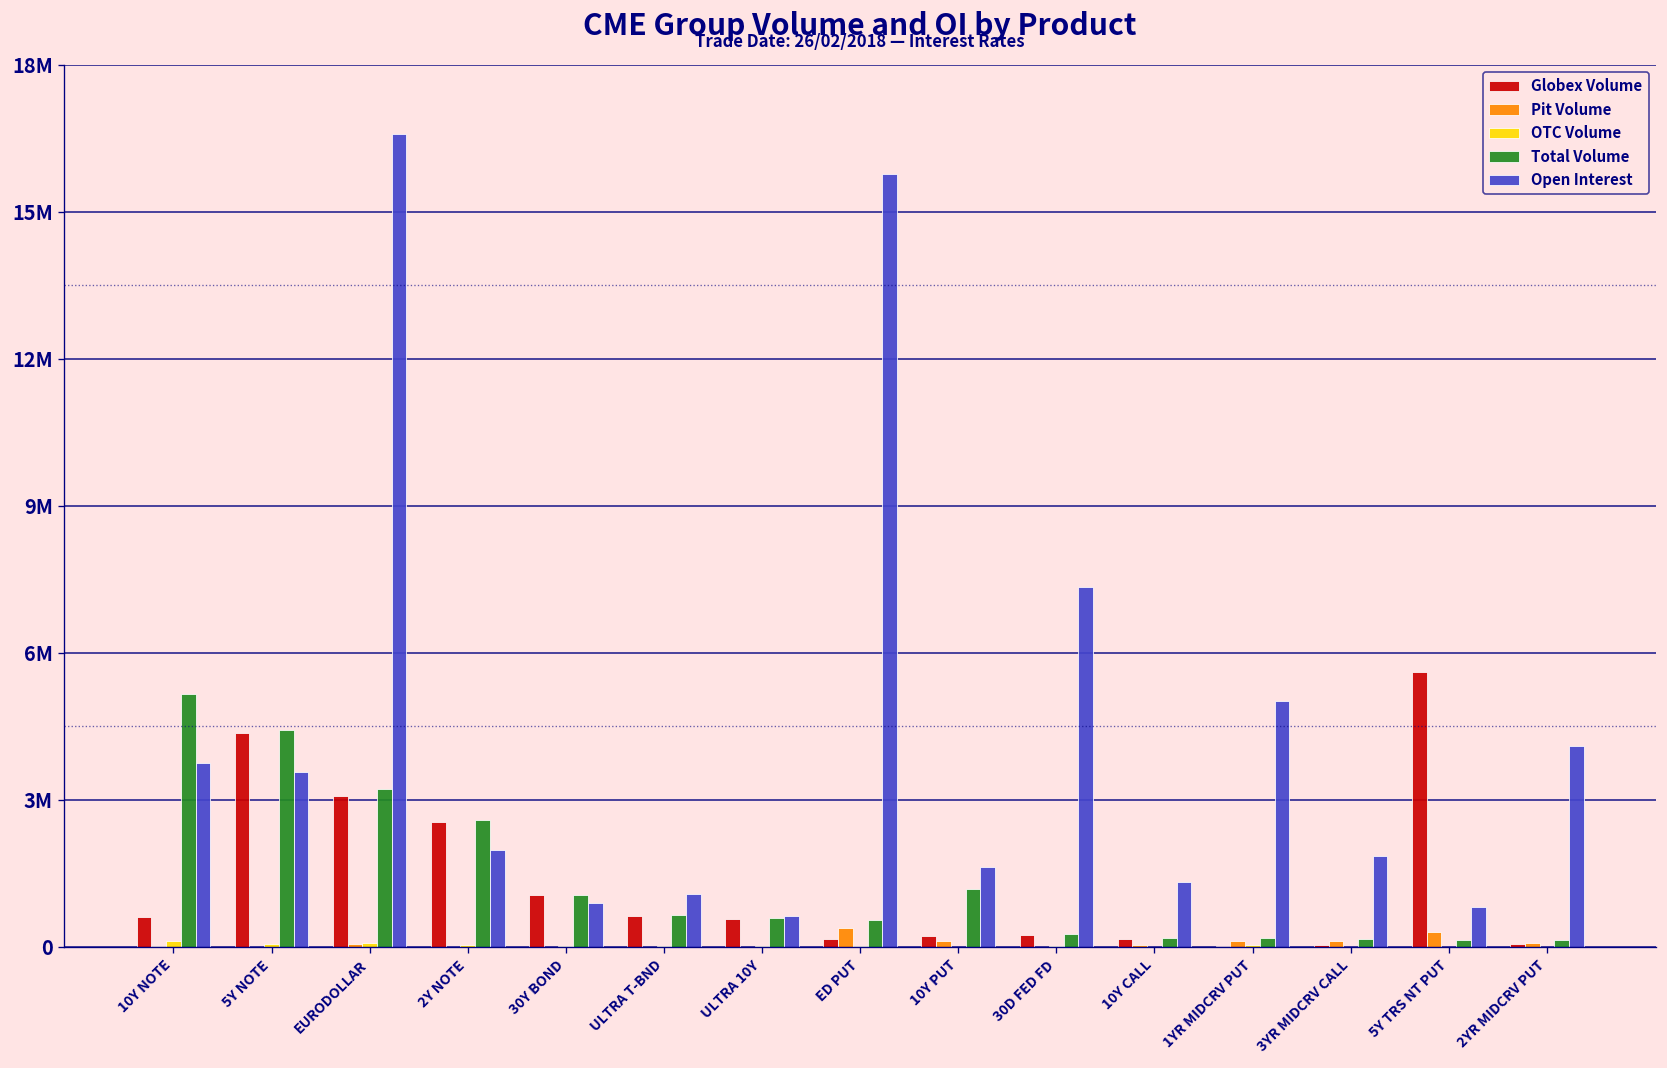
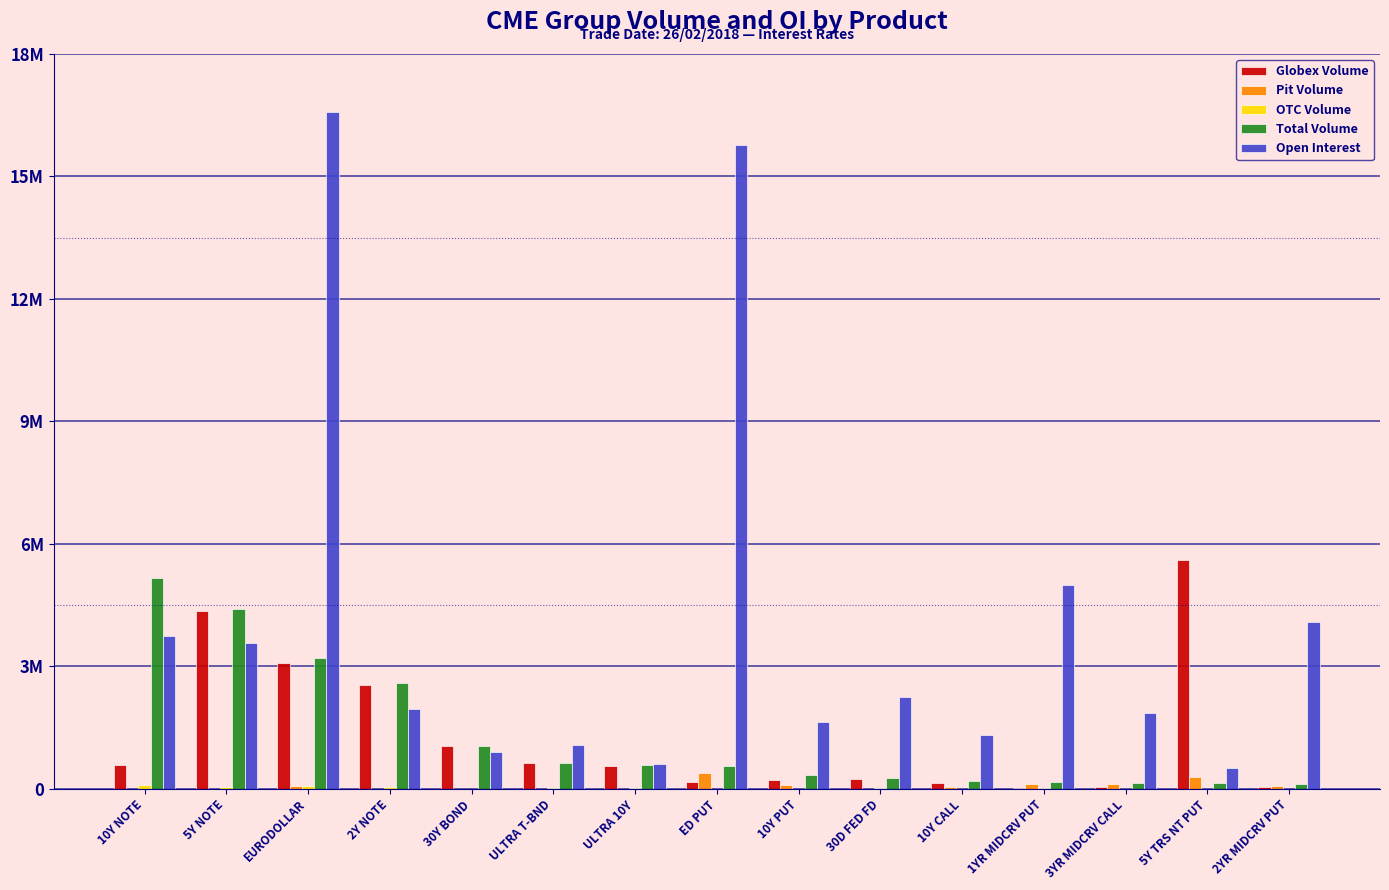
  {
    "Globex Volume": {
      "10Y NOTE": 600000,
      "5Y NOTE": 4400000,
      "EURODOLLAR": 3100000,
      "2Y NOTE": 2500000,
      "30Y BOND": 1000000,
      "ULTRA T-BND": 600000,
      "ULTRA 10Y": 600000,
      "ED PUT": 200000,
      "10Y PUT": 200000,
      "30D FED FD": 200000,
      "10Y CALL": 200000,
      "5Y TRS NT PUT": 5600000
    },
    "Pit Volume": {
      "2Y NOTE": 0,
      "ULTRA T-BND": 0,
      "ULTRA 10Y": 0,
      "ED PUT": 400000,
      "10Y PUT": 100000,
      "30D FED FD": 0,
      "1YR MIDCRV PUT": 100000,
      "3YR MIDCRV CALL": 100000,
      "5Y TRS NT PUT": 300000,
      "2YR MIDCRV PUT": 100000
    },
    "OTC Volume": {
      "10Y NOTE": 100000,
      "EURODOLLAR": 100000,
      "10Y PUT": 0,
      "10Y CALL": 0,
      "3YR MIDCRV CALL": 0,
      "5Y TRS NT PUT": 0,
      "2YR MIDCRV PUT": 0
    },
    "Total Volume": {
      "10Y NOTE": 5200000,
      "5Y NOTE": 4400000,
      "EURODOLLAR": 3200000,
      "2Y NOTE": 2600000,
      "30Y BOND": 1100000,
      "ULTRA T-BND": 600000,
      "ULTRA 10Y": 600000,
      "ED PUT": 600000,
-     "10Y PUT": 1200000,
+     "10Y PUT": 300000,
      "30D FED FD": 300000,
      "10Y CALL": 200000,
      "1YR MIDCRV PUT": 200000,
      "3YR MIDCRV CALL": 100000,
      "5Y TRS NT PUT": 100000,
      "2YR MIDCRV PUT": 100000
    },
    "Open Interest": {
      "10Y NOTE": 3800000,
      "5Y NOTE": 3600000,
      "EURODOLLAR": 16600000,
      "2Y NOTE": 2000000,
      "30Y BOND": 900000,
      "ULTRA T-BND": 1100000,
      "ULTRA 10Y": 600000,
      "ED PUT": 15800000,
      "10Y PUT": 1600000,
-     "30D FED FD": 7300000,
+     "30D FED FD": 2200000,
      "10Y CALL": 1300000,
      "1YR MIDCRV PUT": 5000000,
      "3YR MIDCRV CALL": 1900000,
-     "5Y TRS NT PUT": 800000,
+     "5Y TRS NT PUT": 500000,
      "2YR MIDCRV PUT": 4100000
    }
  }
